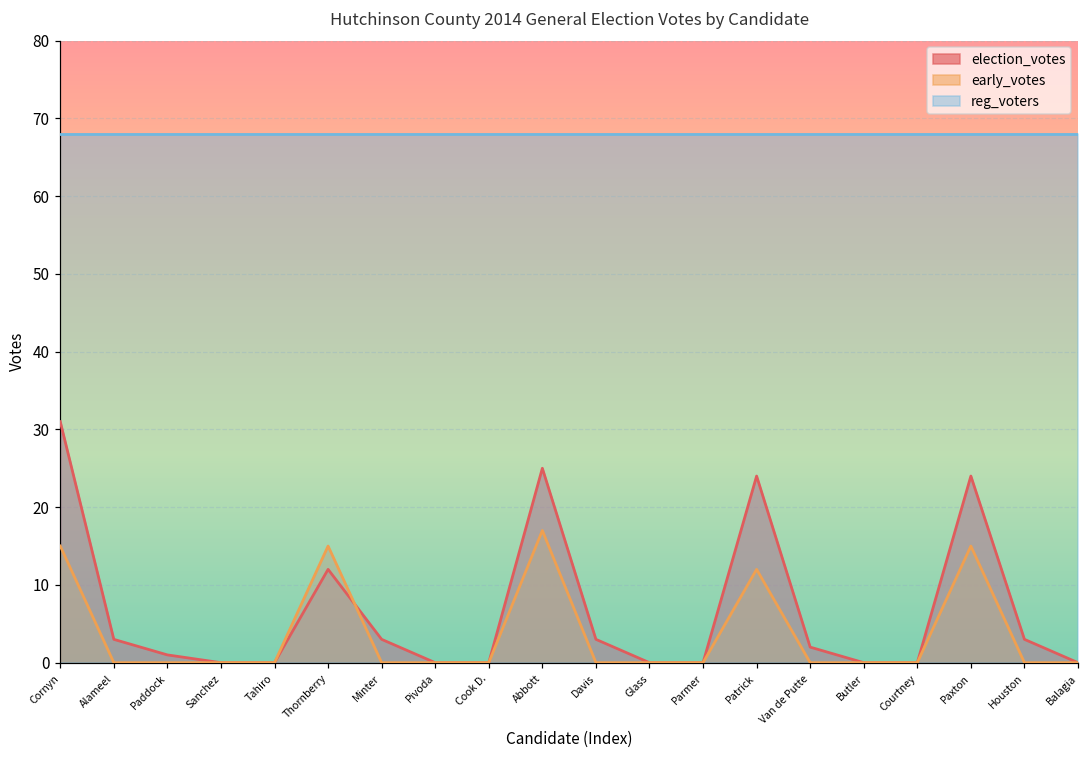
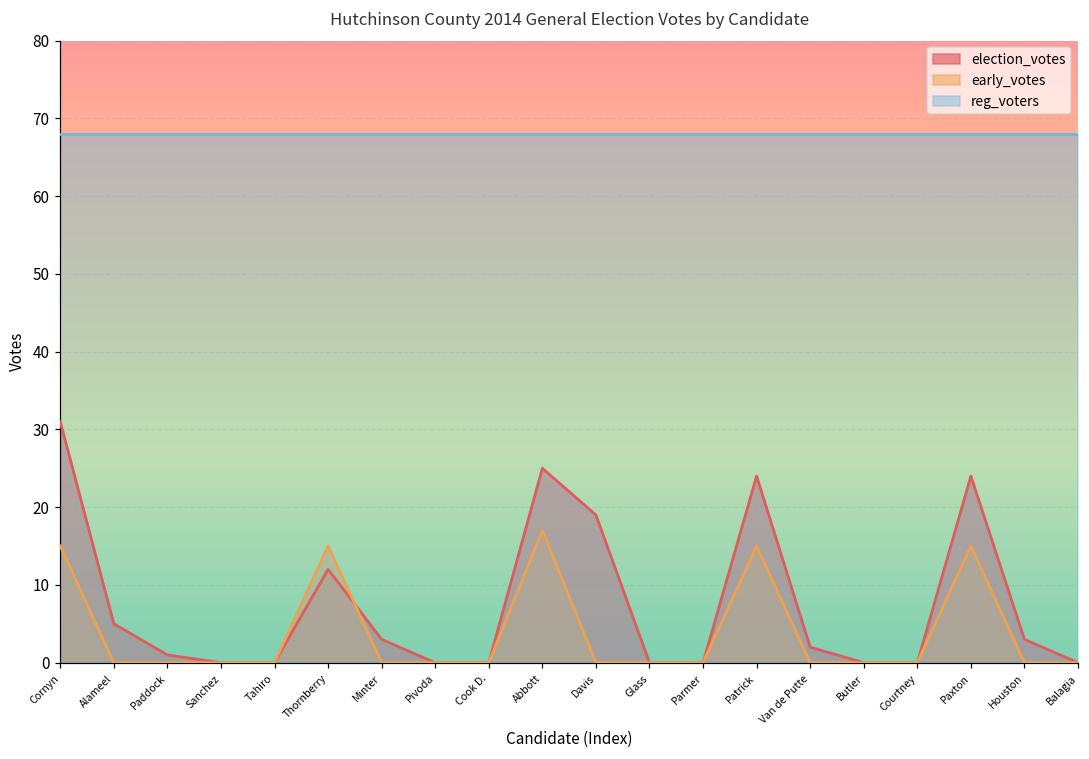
  {
    "election_votes": {
      "Cornyn": 31,
-     "Alameel": 3,
+     "Alameel": 5,
      "Paddock": 1,
      "Thornberry": 12,
      "Minter": 3,
      "Abbott": 25,
-     "Davis": 3,
+     "Davis": 19,
      "Patrick": 24,
      "Van de Putte": 2,
      "Paxton": 24,
      "Houston": 3
    },
    "early_votes": {
      "Cornyn": 15,
      "Alameel": 0,
      "Paddock": 0,
      "Thornberry": 15,
      "Minter": 0,
      "Abbott": 17,
      "Davis": 0,
-     "Patrick": 12,
+     "Patrick": 15,
      "Van de Putte": 0,
      "Paxton": 15,
      "Houston": 0
    },
    "reg_voters": {
      "Cornyn": 68,
      "Alameel": 68,
      "Paddock": 68,
      "Sanchez": 68,
      "Tahiro": 68,
      "Thornberry": 68,
      "Minter": 68,
      "Pivoda": 68,
      "Cook D.": 68,
      "Abbott": 68,
      "Davis": 68,
      "Glass": 68,
      "Parmer": 68,
      "Patrick": 68,
      "Van de Putte": 68,
      "Butler": 68,
      "Courtney": 68,
      "Paxton": 68,
      "Houston": 68,
      "Balagia": 68
    }
  }
